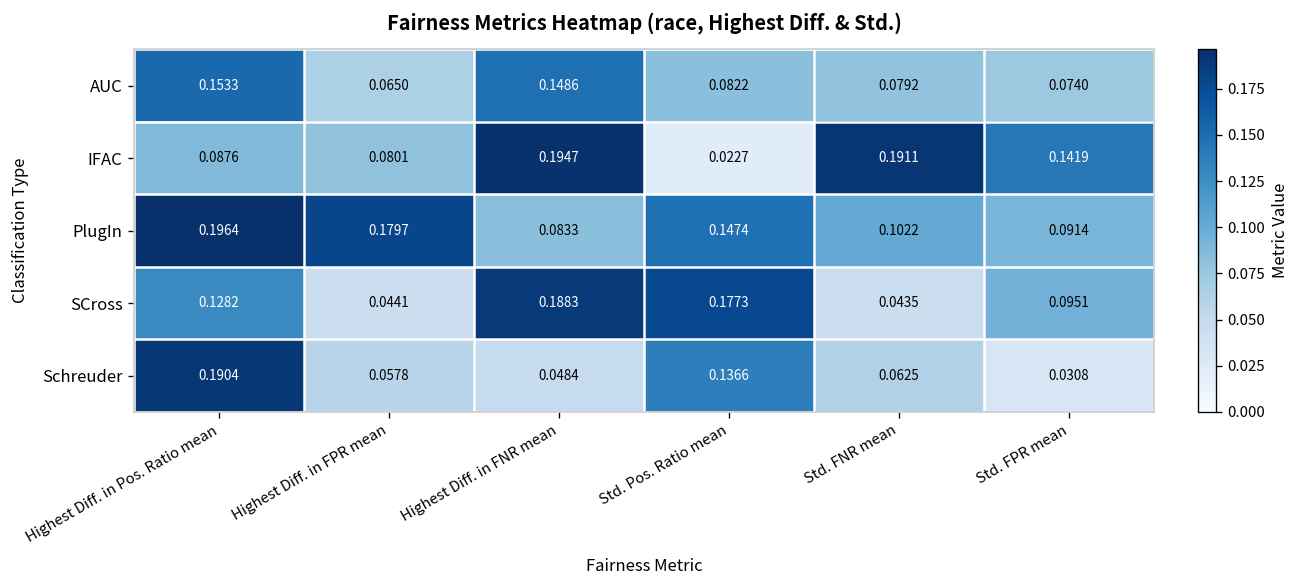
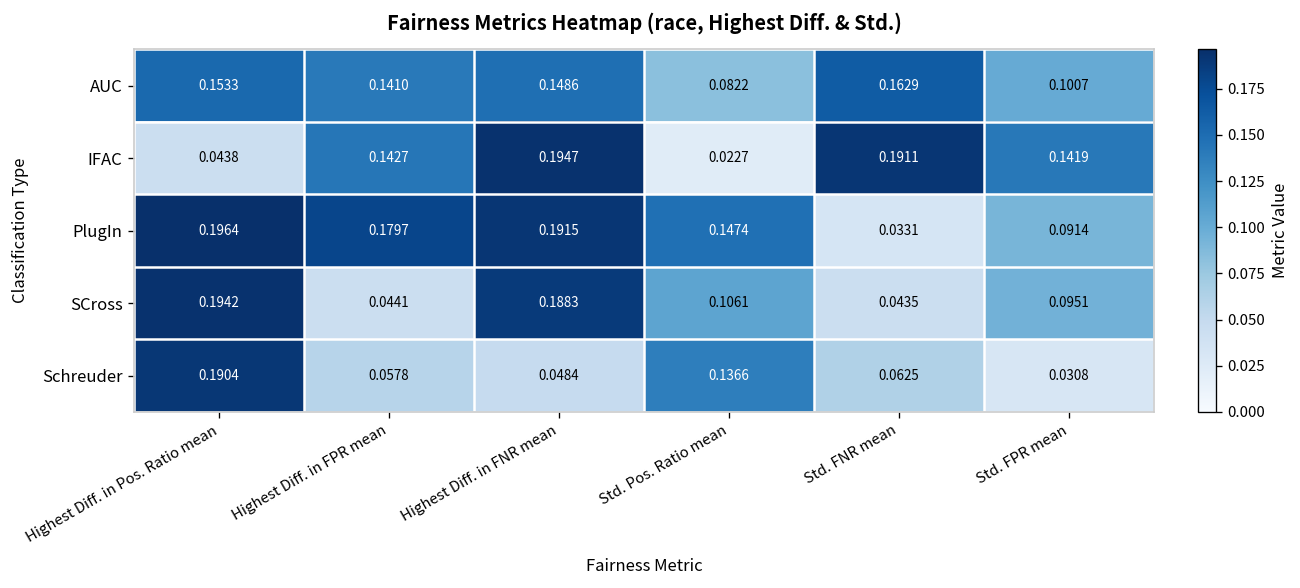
  {
    "AUC": {
      "Highest Diff. in Pos. Ratio mean": 0.1533,
-     "Highest Diff. in FPR mean": 0.0650,
+     "Highest Diff. in FPR mean": 0.1410,
      "Highest Diff. in FNR mean": 0.1486,
      "Std. Pos. Ratio mean": 0.0822,
-     "Std. FNR mean": 0.0792,
-     "Std. FPR mean": 0.0740
+     "Std. FNR mean": 0.1629,
+     "Std. FPR mean": 0.1007
    },
    "IFAC": {
-     "Highest Diff. in Pos. Ratio mean": 0.0876,
-     "Highest Diff. in FPR mean": 0.0801,
+     "Highest Diff. in Pos. Ratio mean": 0.0438,
+     "Highest Diff. in FPR mean": 0.1427,
      "Highest Diff. in FNR mean": 0.1947,
      "Std. Pos. Ratio mean": 0.0227,
      "Std. FNR mean": 0.1911,
      "Std. FPR mean": 0.1419
    },
    "PlugIn": {
      "Highest Diff. in Pos. Ratio mean": 0.1964,
      "Highest Diff. in FPR mean": 0.1797,
-     "Highest Diff. in FNR mean": 0.0833,
+     "Highest Diff. in FNR mean": 0.1915,
      "Std. Pos. Ratio mean": 0.1474,
-     "Std. FNR mean": 0.1022,
+     "Std. FNR mean": 0.0331,
      "Std. FPR mean": 0.0914
    },
    "SCross": {
-     "Highest Diff. in Pos. Ratio mean": 0.1282,
+     "Highest Diff. in Pos. Ratio mean": 0.1942,
      "Highest Diff. in FPR mean": 0.0441,
      "Highest Diff. in FNR mean": 0.1883,
-     "Std. Pos. Ratio mean": 0.1773,
+     "Std. Pos. Ratio mean": 0.1061,
      "Std. FNR mean": 0.0435,
      "Std. FPR mean": 0.0951
    },
    "Schreuder": {
      "Highest Diff. in Pos. Ratio mean": 0.1904,
      "Highest Diff. in FPR mean": 0.0578,
      "Highest Diff. in FNR mean": 0.0484,
      "Std. Pos. Ratio mean": 0.1366,
      "Std. FNR mean": 0.0625,
      "Std. FPR mean": 0.0308
    }
  }
